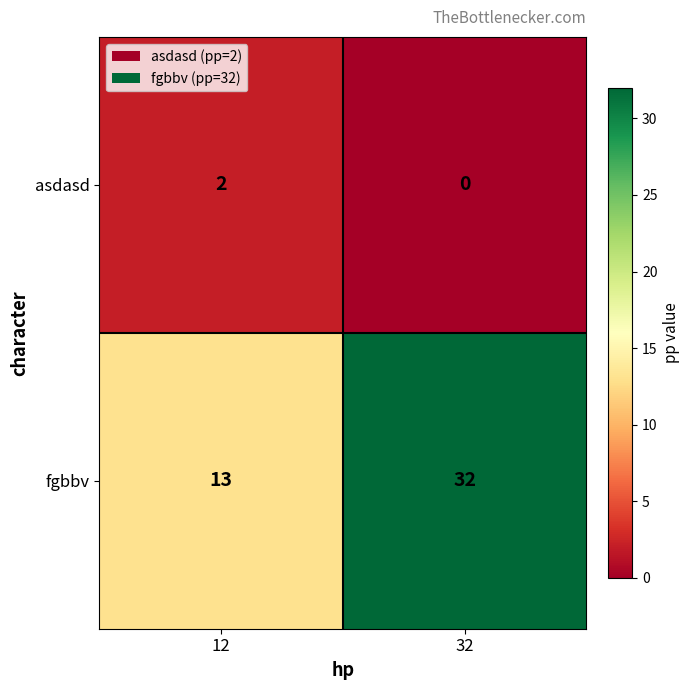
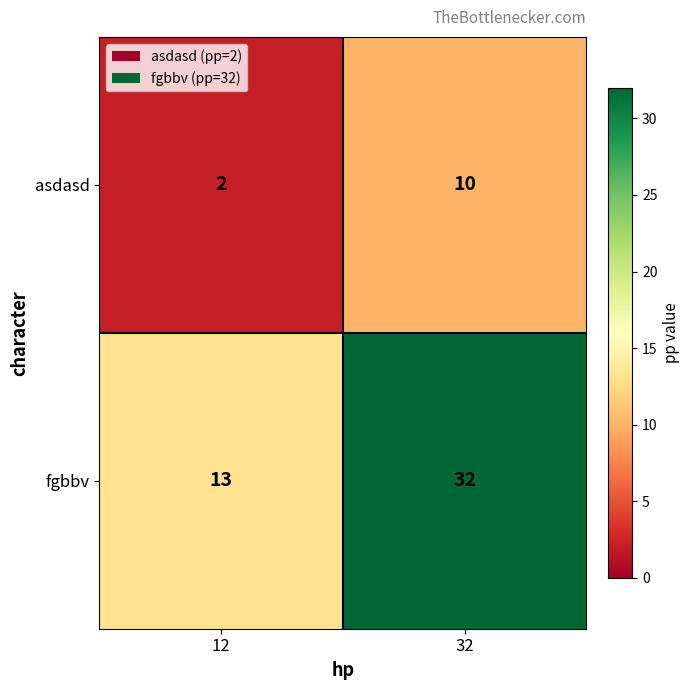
  {
    "asdasd": {
      "12": 2,
-     "32": 0
+     "32": 10
    },
    "fgbbv": {
      "12": 13,
      "32": 32
    }
  }
